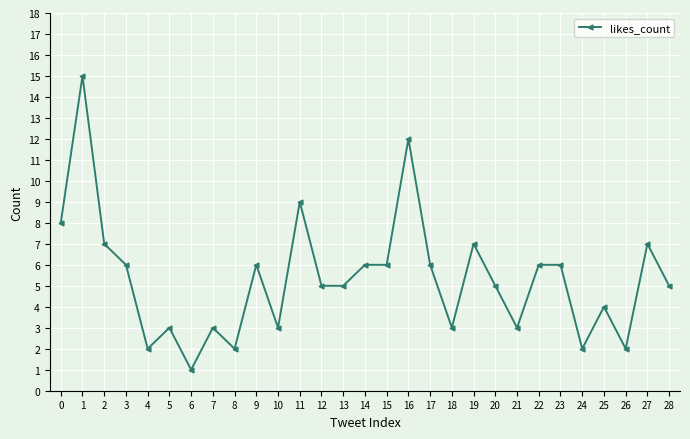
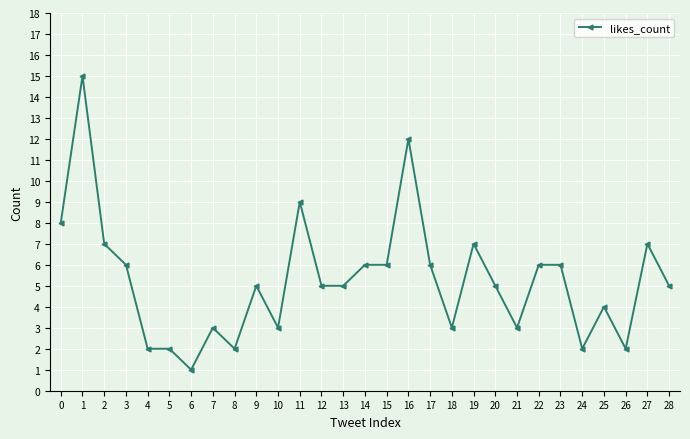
  {
    "0": 8,
    "1": 15,
    "2": 7,
    "3": 6,
    "4": 2,
-   "5": 3,
+   "5": 2,
    "6": 1,
    "7": 3,
    "8": 2,
-   "9": 6,
+   "9": 5,
    "10": 3,
    "11": 9,
    "12": 5,
    "13": 5,
    "14": 6,
    "15": 6,
    "16": 12,
    "17": 6,
    "18": 3,
    "19": 7,
    "20": 5,
    "21": 3,
    "22": 6,
    "23": 6,
    "24": 2,
    "25": 4,
    "26": 2,
    "27": 7,
    "28": 5
  }
